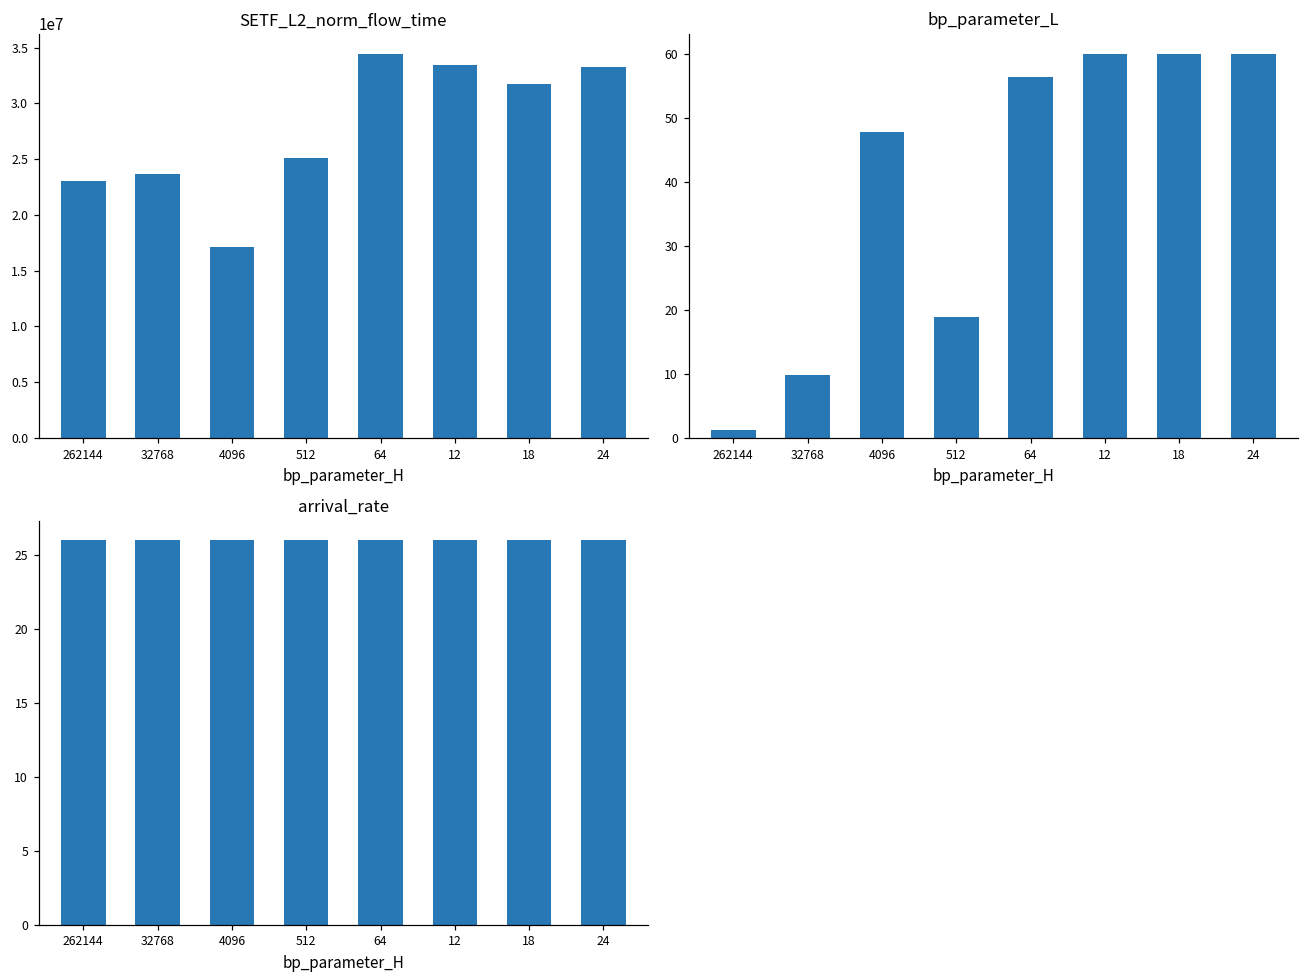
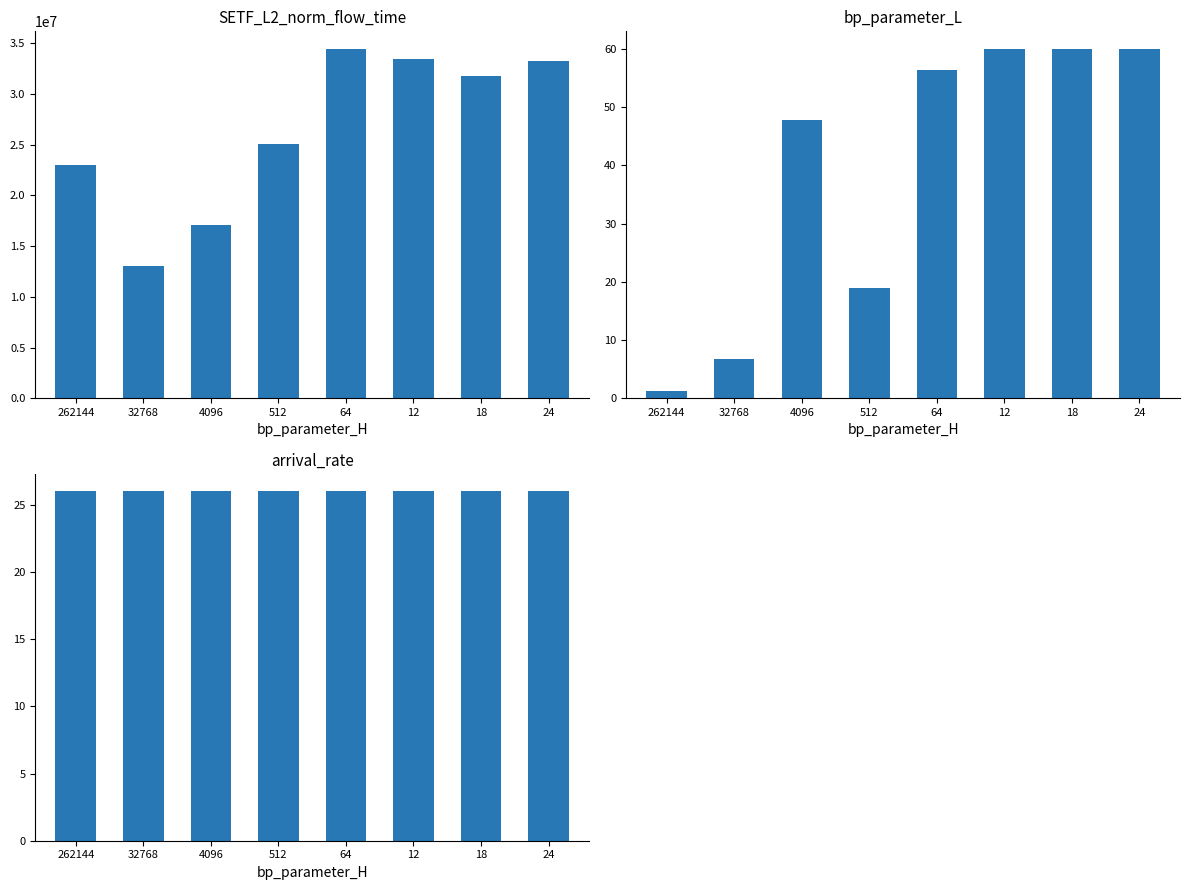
  {
    "SETF_L2_norm_flow_time": {
      "262144": 23000000,
-     "32768": 23700000,
+     "32768": 13100000,
      "4096": 17100000,
      "512": 25100000,
      "64": 34400000,
      "12": 33500000,
      "18": 31700000,
      "24": 33200000
    },
    "bp_parameter_L": {
      "262144": 1,
-     "32768": 10,
+     "32768": 7,
      "4096": 48,
      "512": 19,
      "64": 56,
      "12": 60,
      "18": 60,
      "24": 60
    },
    "arrival_rate": {
      "262144": 26.0,
      "32768": 26.0,
      "4096": 26.0,
      "512": 26.0,
      "64": 26.0,
      "12": 26.0,
      "18": 26.0,
      "24": 26.0
    }
  }
